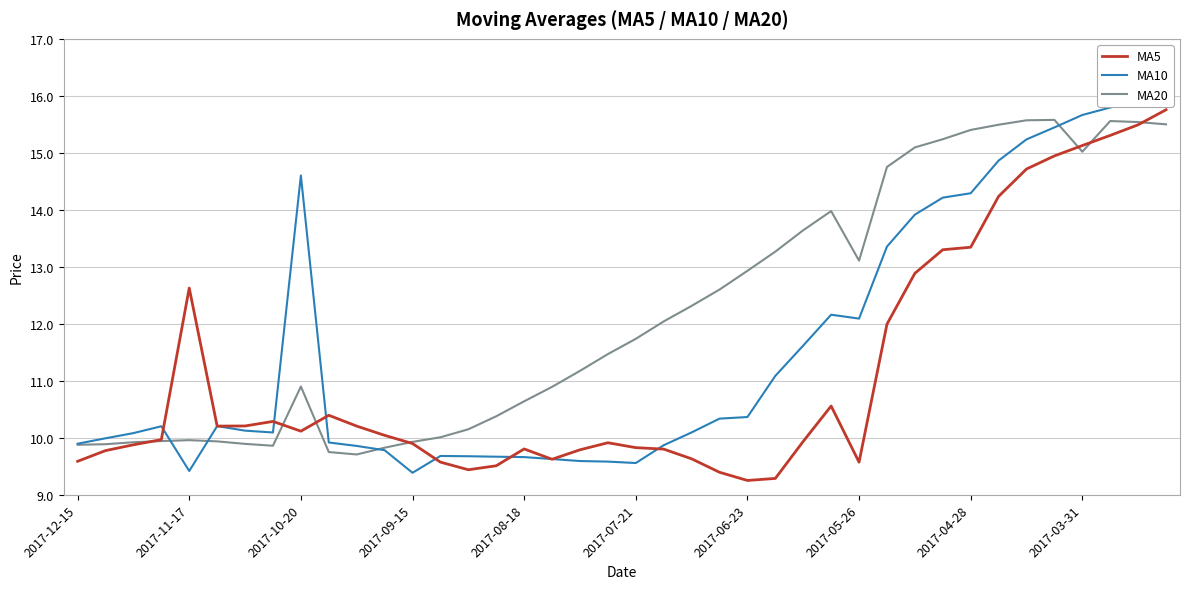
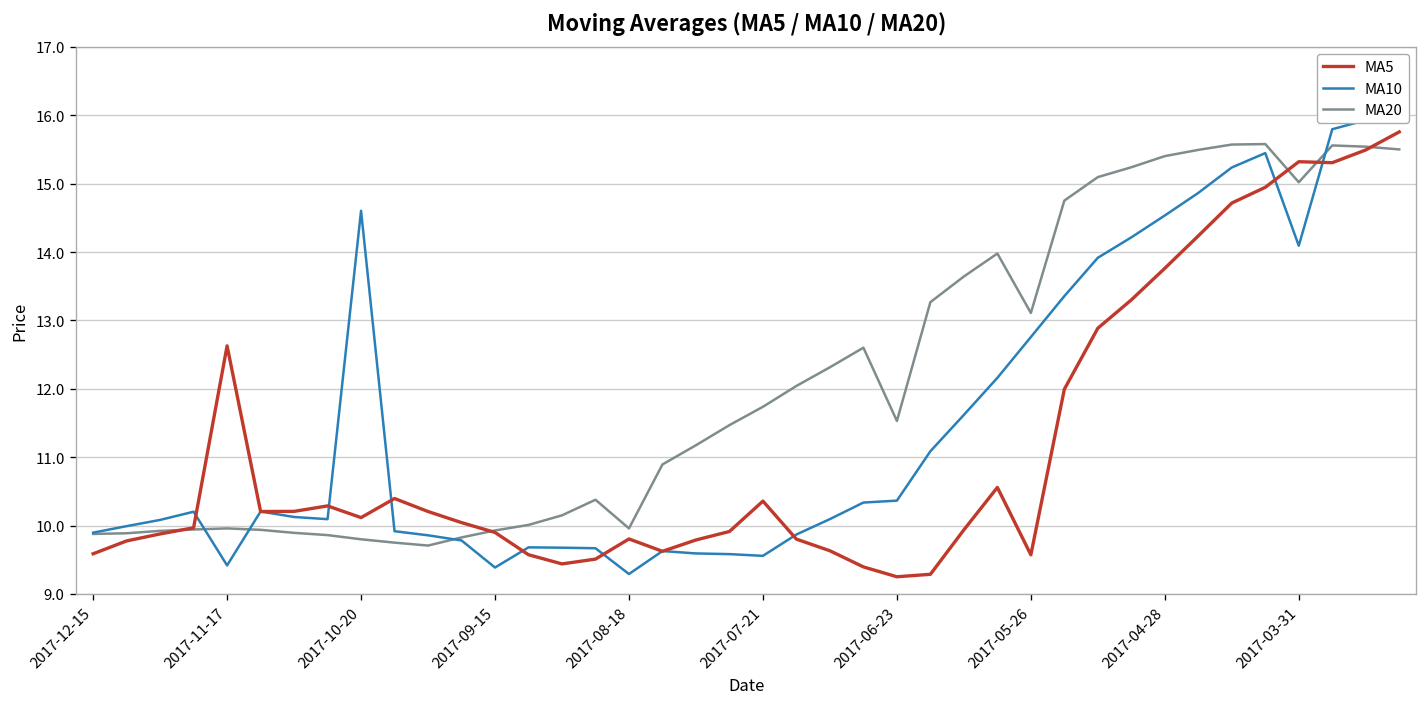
  {
    "MA5": {
      "2017-12-15": 9.6,
      "2017-11-17": 12.6,
      "2017-10-20": 10.1,
      "2017-08-18": 9.8,
-     "2017-07-21": 9.8,
+     "2017-07-21": 10.4,
      "2017-06-23": 9.3,
      "2017-05-26": 9.6,
-     "2017-04-28": 13.3,
-     "2017-03-31": 15.1
+     "2017-04-28": 13.8,
+     "2017-03-31": 15.3
    },
    "MA10": {
      "2017-11-17": 9.4,
      "2017-10-20": 14.6,
      "2017-09-15": 9.4,
-     "2017-08-18": 9.7,
+     "2017-08-18": 9.3,
      "2017-07-21": 9.6,
      "2017-06-23": 10.4,
-     "2017-05-26": 12.1,
-     "2017-04-28": 14.3,
-     "2017-03-31": 15.7
+     "2017-05-26": 12.8,
+     "2017-04-28": 14.5,
+     "2017-03-31": 14.1
    },
    "MA20": {
      "2017-11-17": 10.0,
-     "2017-10-20": 10.9,
-     "2017-08-18": 10.6,
+     "2017-10-20": 9.8,
+     "2017-08-18": 10.0,
      "2017-07-21": 11.7,
-     "2017-06-23": 12.9,
+     "2017-06-23": 11.5,
      "2017-05-26": 13.1,
      "2017-04-28": 15.4,
      "2017-03-31": 15.0
    }
  }
